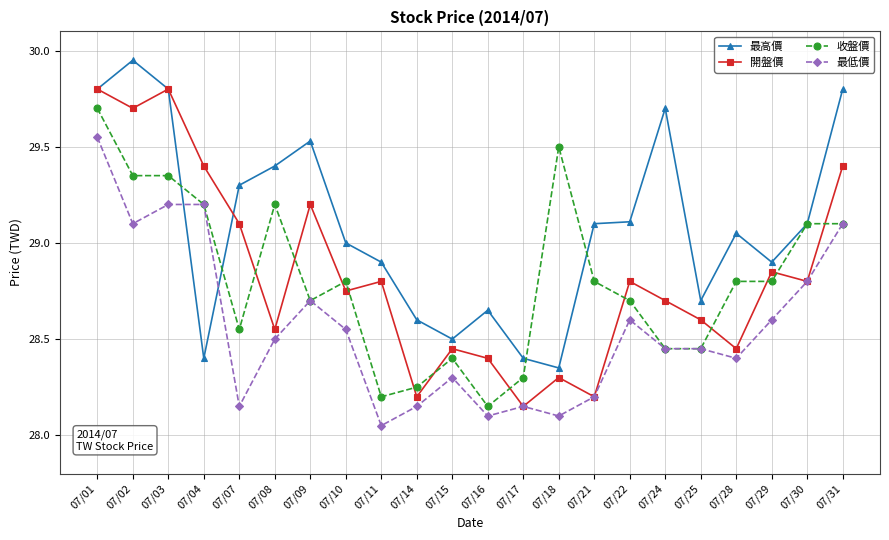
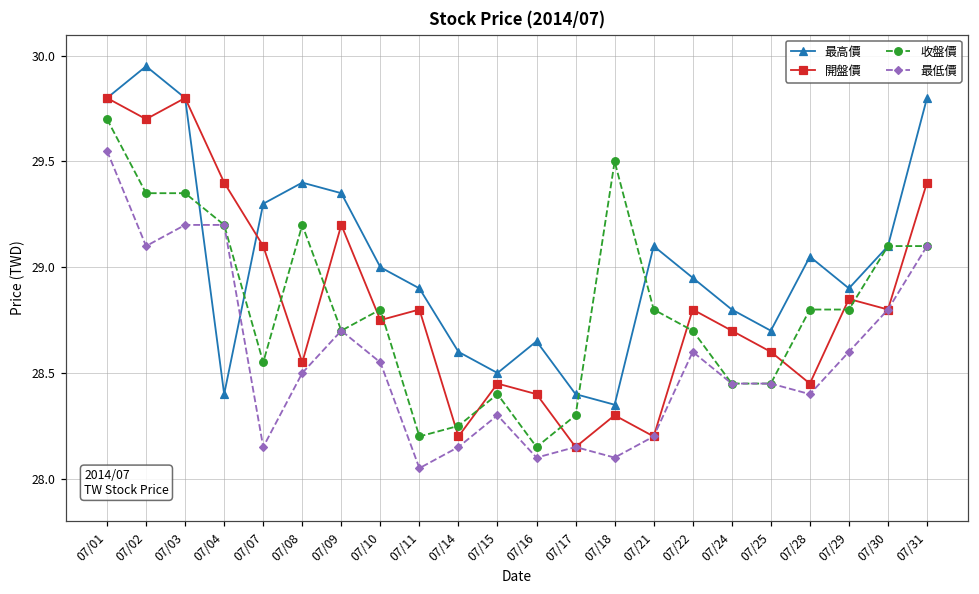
  {
    "最高價": {
      "07/02": 29.95,
      "07/04": 28.40,
      "07/07": 29.30,
      "07/08": 29.40,
-     "07/09": 29.53,
+     "07/09": 29.35,
      "07/10": 29.00,
      "07/11": 28.90,
      "07/14": 28.60,
      "07/15": 28.50,
      "07/16": 28.65,
      "07/17": 28.40,
      "07/18": 28.35,
      "07/21": 29.10,
-     "07/22": 29.11,
-     "07/24": 29.7,
+     "07/22": 28.95,
+     "07/24": 28.8,
      "07/25": 28.70,
      "07/28": 29.05,
      "07/29": 28.90,
      "07/31": 29.80
    },
    "開盤價": {
      "07/02": 29.70,
      "07/04": 29.40,
      "07/07": 29.10,
      "07/08": 28.55,
      "07/09": 29.20,
      "07/10": 28.75,
      "07/11": 28.80,
      "07/14": 28.20,
      "07/15": 28.45,
      "07/16": 28.40,
      "07/18": 28.30,
      "07/22": 28.80,
      "07/24": 28.70,
      "07/25": 28.60,
      "07/28": 28.45,
      "07/29": 28.85,
      "07/31": 29.40
    },
    "收盤價": {
      "07/01": 29.70,
      "07/02": 29.35,
      "07/03": 29.35,
      "07/07": 28.55,
      "07/08": 29.20,
      "07/10": 28.80,
      "07/11": 28.20,
      "07/14": 28.25,
      "07/15": 28.40,
      "07/16": 28.15,
      "07/17": 28.30,
      "07/18": 29.50,
      "07/21": 28.80,
      "07/22": 28.70,
      "07/28": 28.80,
      "07/29": 28.80
    },
    "最低價": {
      "07/01": 29.55,
      "07/02": 29.10,
      "07/03": 29.20,
      "07/07": 28.15,
      "07/08": 28.50,
      "07/10": 28.55,
      "07/11": 28.05,
      "07/14": 28.15,
      "07/15": 28.30,
      "07/16": 28.10,
      "07/18": 28.10,
      "07/22": 28.60,
      "07/28": 28.40,
      "07/29": 28.60
    }
  }
